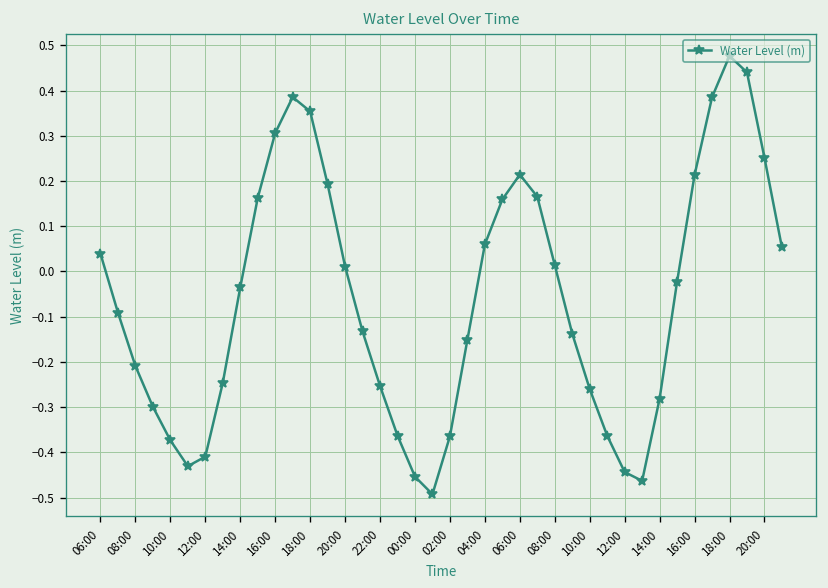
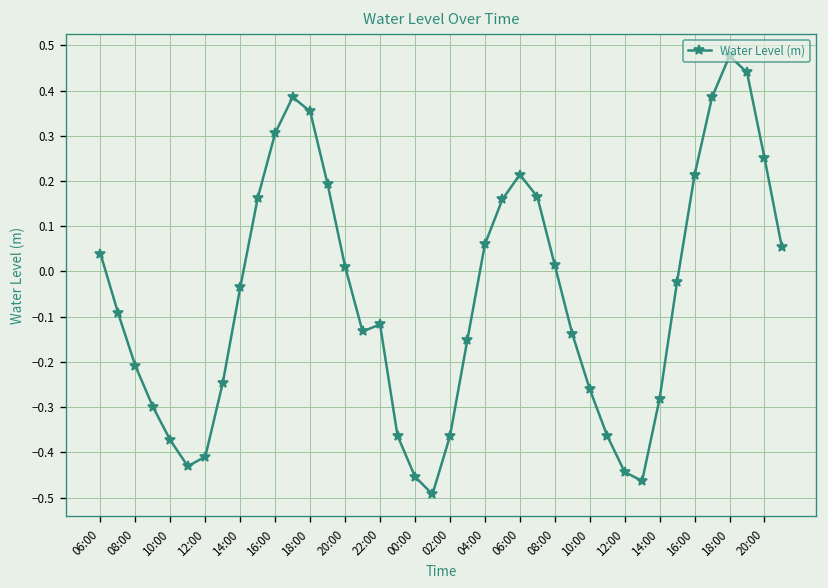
  {
-   "22:00": -0.25,
+   "22:00": -0.12,
    "00:00": -0.45,
    "02:00": -0.36,
    "04:00": 0.06
  }
